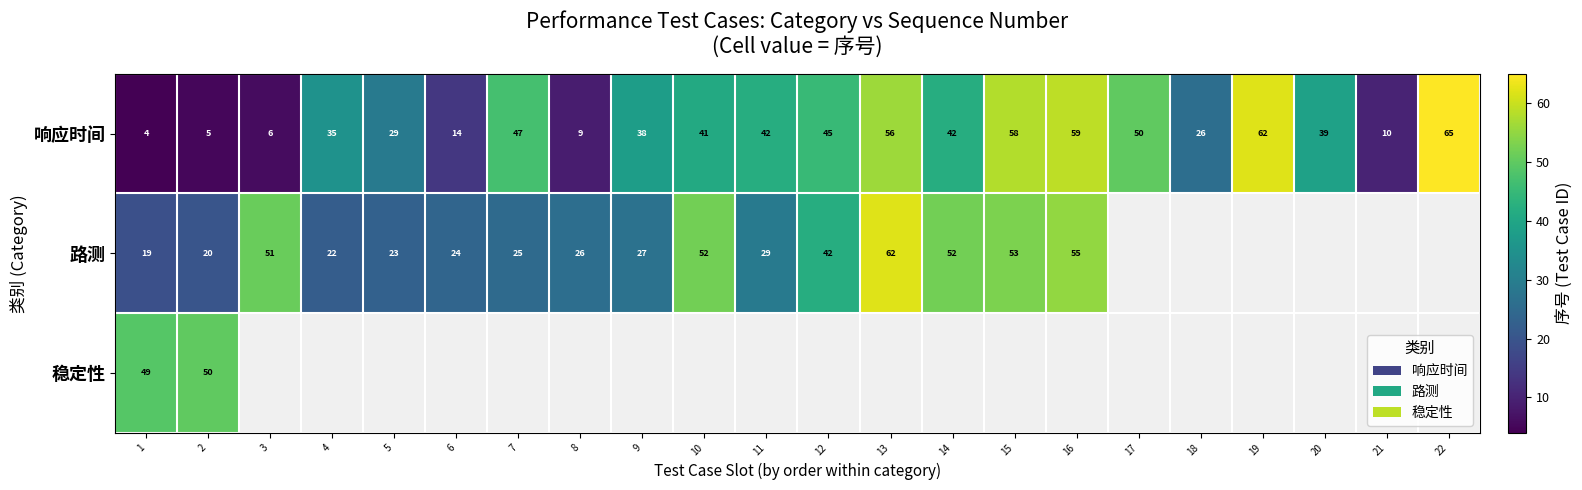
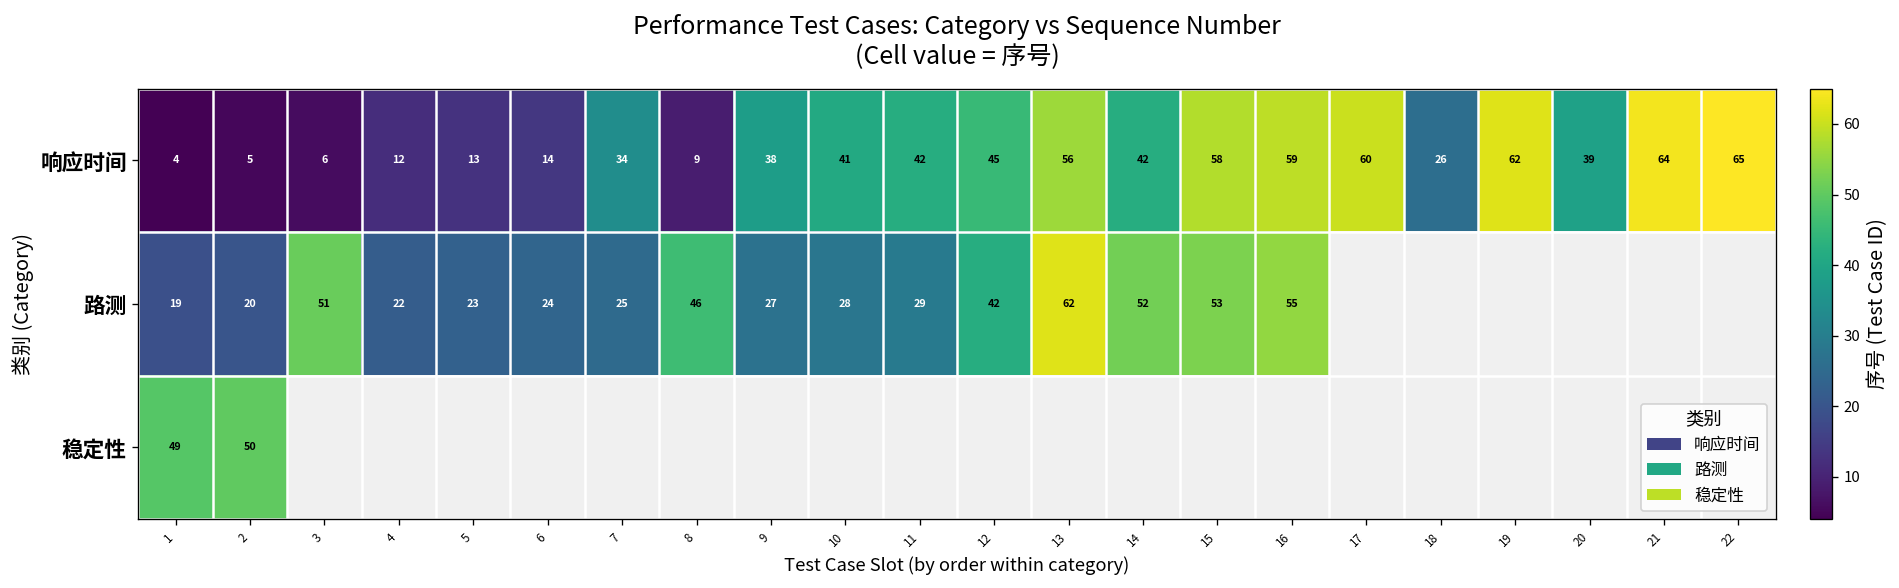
  {
    "响应时间": {
      "1": 4,
      "2": 5,
      "3": 6,
-     "4": 35,
-     "5": 29,
+     "4": 12,
+     "5": 13,
      "6": 14,
-     "7": 47,
+     "7": 34,
      "8": 9,
      "9": 38,
      "10": 41,
      "11": 42,
      "12": 45,
      "13": 56,
      "14": 42,
      "15": 58,
      "16": 59,
-     "17": 50,
+     "17": 60,
      "18": 26,
      "19": 62,
      "20": 39,
-     "21": 10,
+     "21": 64,
      "22": 65
    },
    "路测": {
      "1": 19,
      "2": 20,
      "3": 51,
      "4": 22,
      "5": 23,
      "6": 24,
      "7": 25,
-     "8": 26,
+     "8": 46,
      "9": 27,
-     "10": 52,
+     "10": 28,
      "11": 29,
      "12": 42,
      "13": 62,
      "14": 52,
      "15": 53,
      "16": 55
    },
    "稳定性": {
      "1": 49,
      "2": 50
    }
  }
